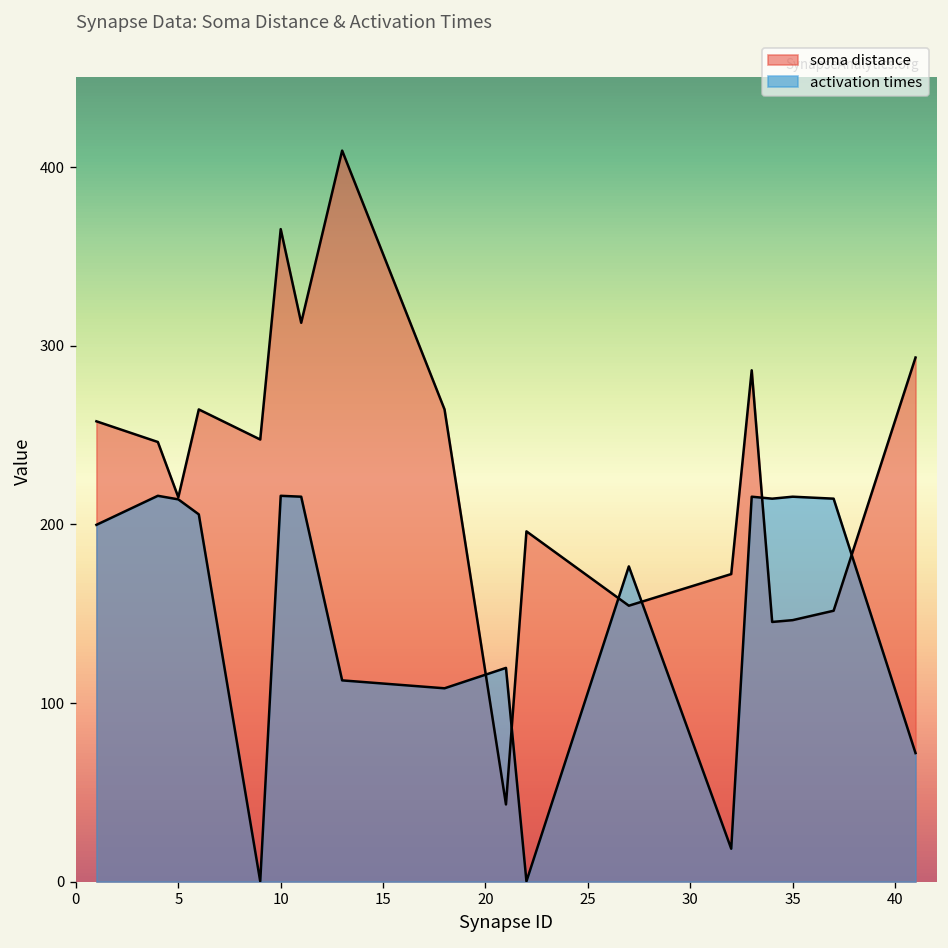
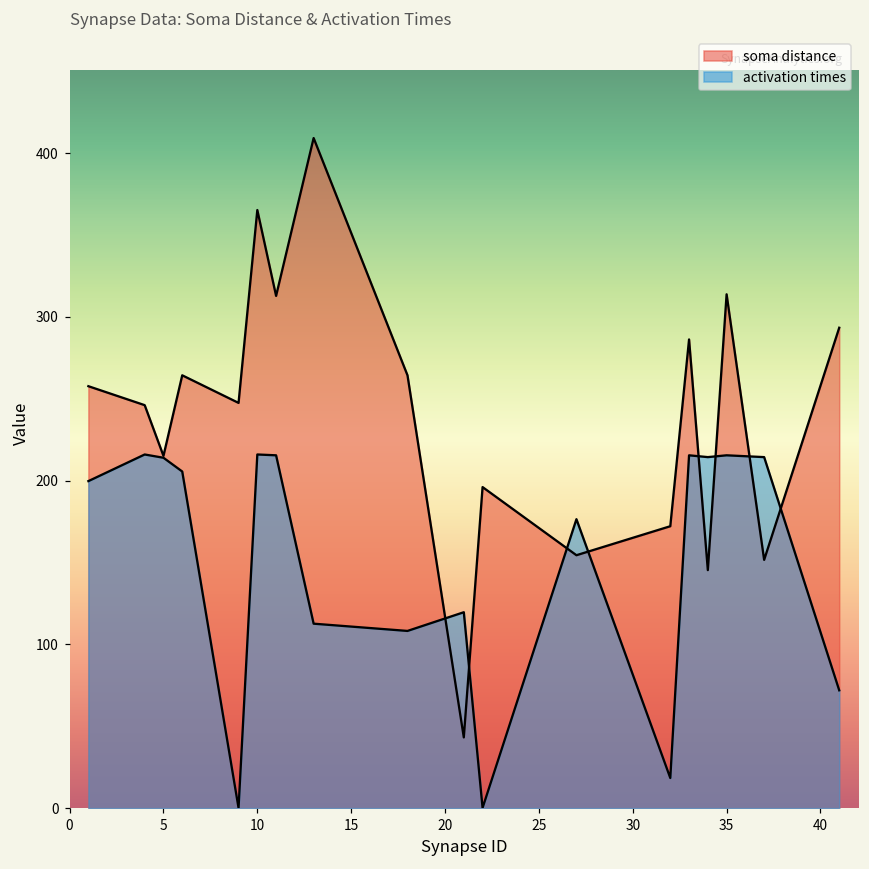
  {
    "soma distance": {
      "10": 365,
-     "35": 146
+     "35": 314
    },
    "activation times": {
      "10": 216,
      "35": 216
    }
  }
